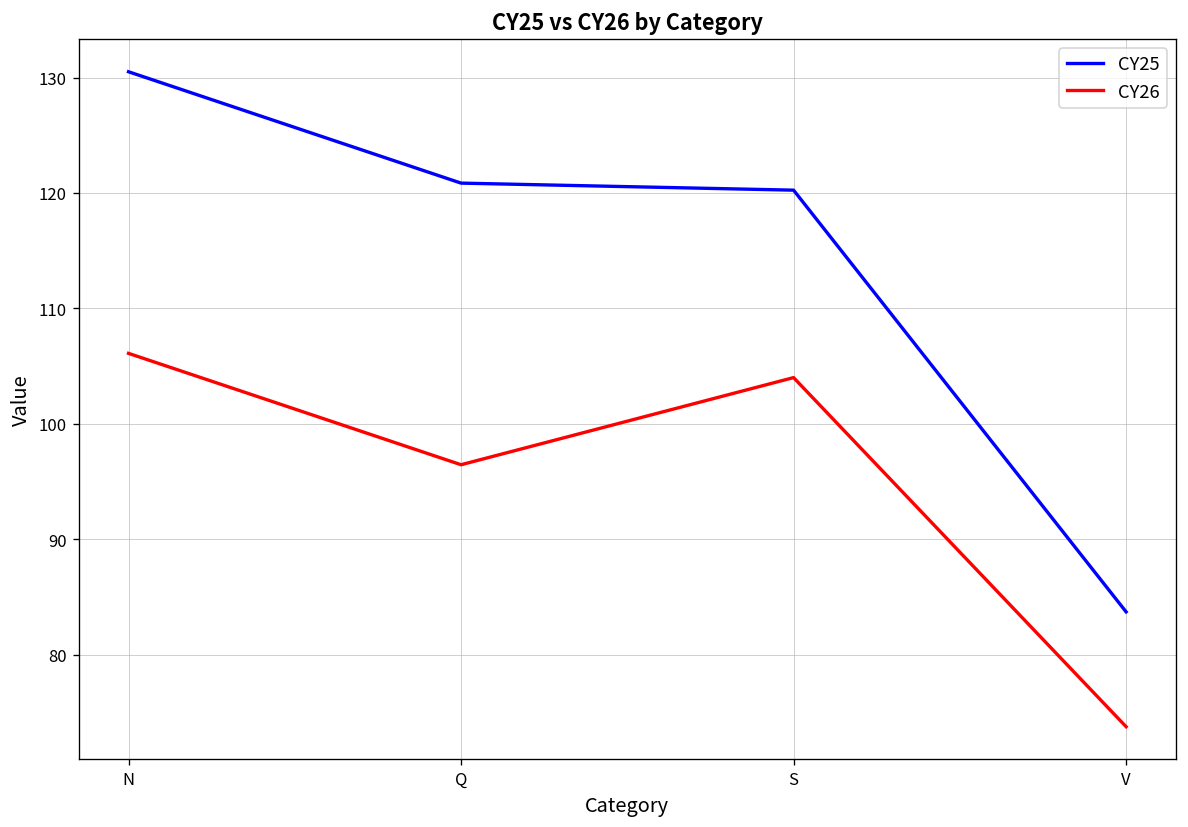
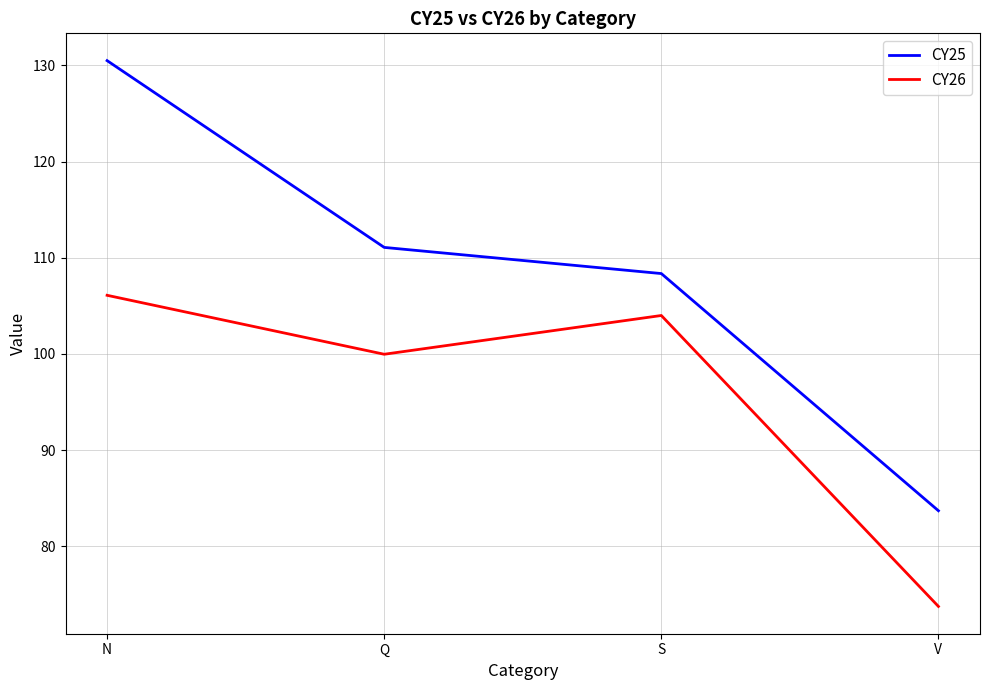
  {
    "CY25": {
      "N": 131,
-     "Q": 121,
-     "S": 120,
+     "Q": 111,
+     "S": 108,
      "V": 84
    },
    "CY26": {
      "N": 106,
-     "Q": 96,
+     "Q": 100,
      "S": 104,
      "V": 74
    }
  }
